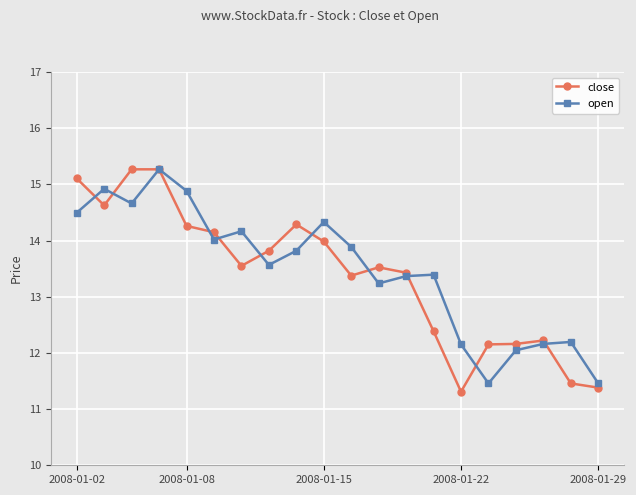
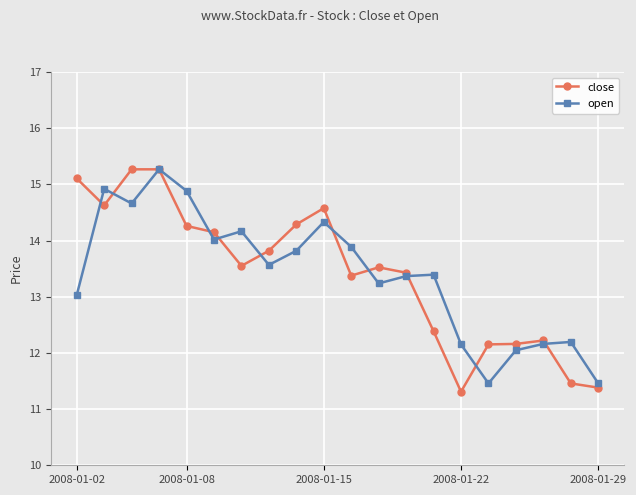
  {
    "close": {
      "2008-01-02": 15.1,
      "2008-01-08": 14.3,
-     "2008-01-15": 14.0,
+     "2008-01-15": 14.6,
      "2008-01-22": 11.3,
      "2008-01-29": 11.4
    },
    "open": {
-     "2008-01-02": 14.5,
+     "2008-01-02": 13.0,
      "2008-01-08": 14.9,
      "2008-01-15": 14.3,
      "2008-01-22": 12.2,
      "2008-01-29": 11.5
    }
  }
